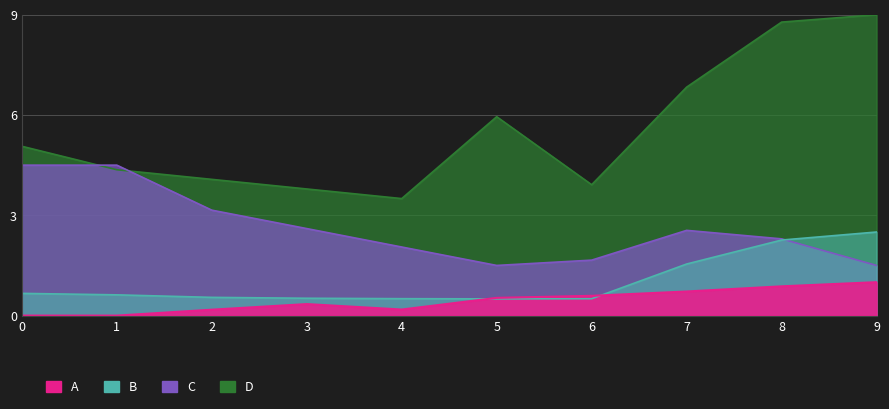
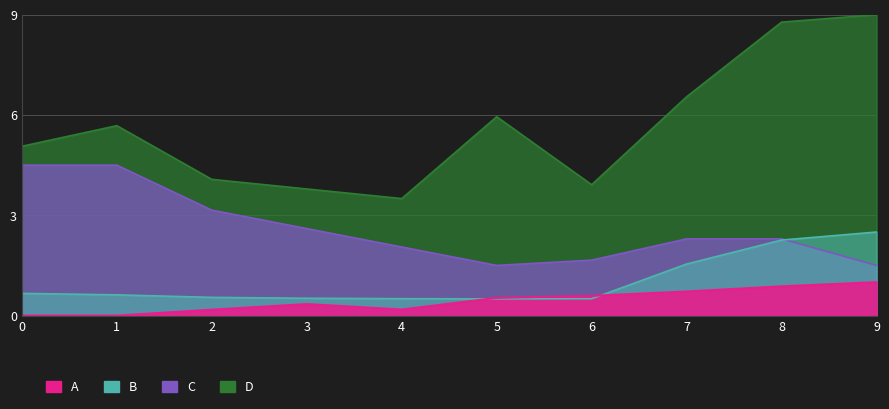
  {
    "D": {
      "0": 5.1,
-     "1": 4.4,
+     "1": 5.7,
      "2": 4.1,
      "3": 3.8,
      "4": 3.5,
      "5": 5.9,
      "6": 3.9,
-     "7": 6.8,
+     "7": 6.5,
      "8": 8.8,
      "9": 9.0
    },
    "C": {
      "0": 4.5,
      "1": 4.5,
      "2": 3.2,
      "3": 2.6,
      "4": 2.1,
      "5": 1.5,
      "6": 1.7,
-     "7": 2.5,
+     "7": 2.3,
      "9": 1.5
    },
    "B": {
      "0": 0.7,
      "1": 0.6,
      "2": 0.5,
      "3": 0.5,
      "4": 0.5,
      "6": 0.5,
      "7": 1.5,
      "9": 2.5
    },
    "A": {
      "0": 0.0,
      "1": 0.0,
      "2": 0.2,
      "3": 0.3,
      "4": 0.2,
      "6": 0.6,
      "7": 0.7,
      "8": 0.9,
      "9": 1.0
    }
  }
